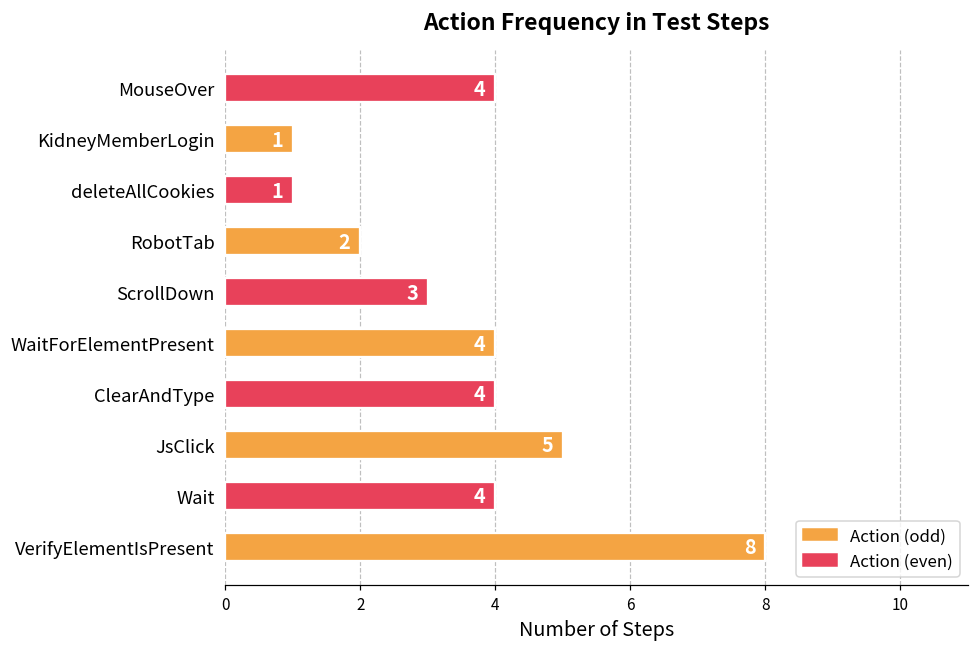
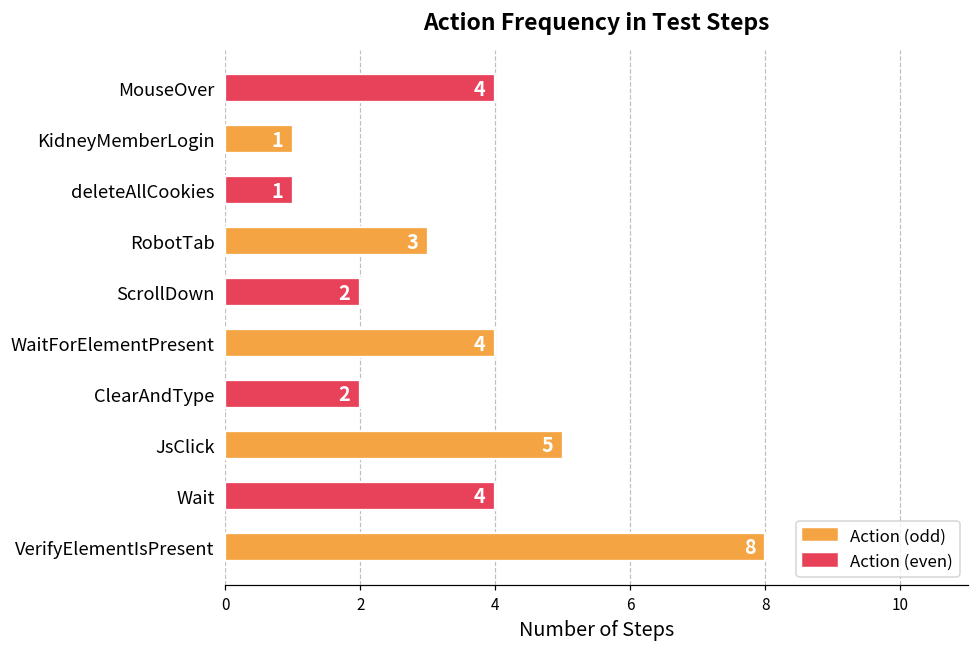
  {
    "MouseOver": 4,
    "KidneyMemberLogin": 1,
    "deleteAllCookies": 1,
-   "RobotTab": 2,
-   "ScrollDown": 3,
+   "RobotTab": 3,
+   "ScrollDown": 2,
    "WaitForElementPresent": 4,
-   "ClearAndType": 4,
+   "ClearAndType": 2,
    "JsClick": 5,
    "Wait": 4,
    "VerifyElementIsPresent": 8
  }
